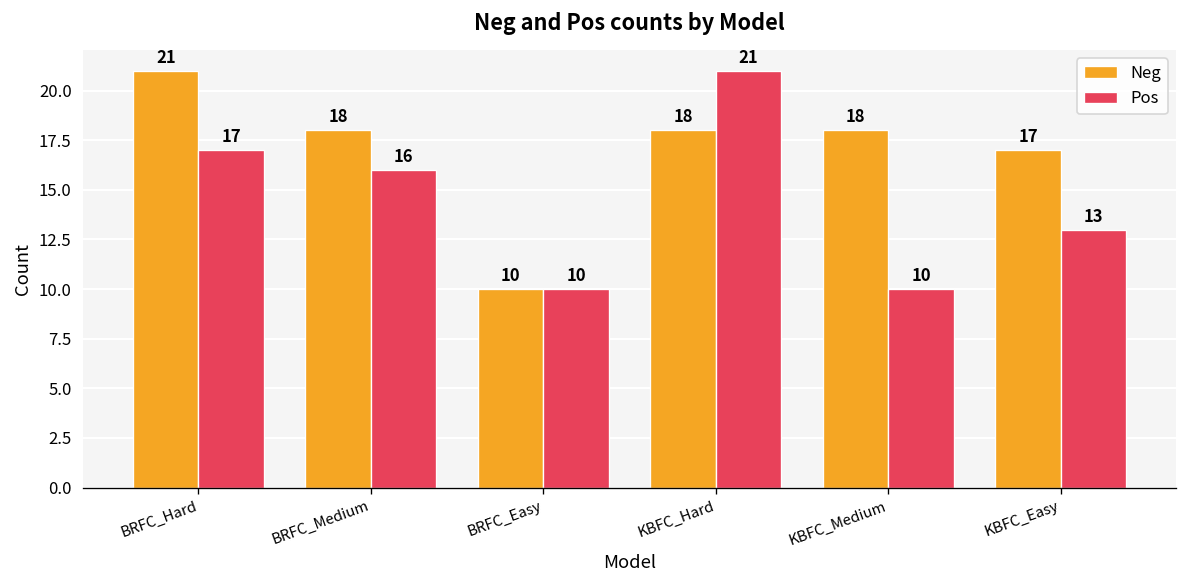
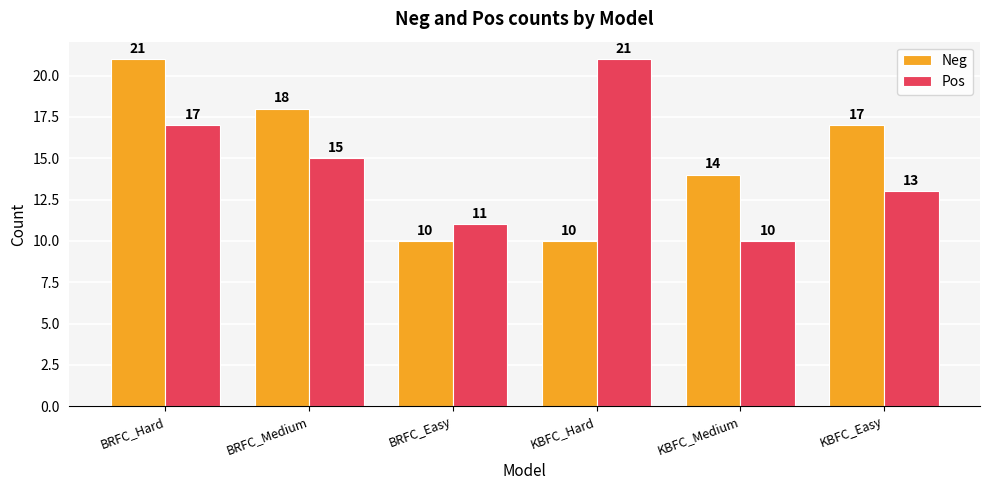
  {
    "Neg": {
      "BRFC_Hard": 21,
      "BRFC_Medium": 18,
      "BRFC_Easy": 10,
-     "KBFC_Hard": 18,
-     "KBFC_Medium": 18,
+     "KBFC_Hard": 10,
+     "KBFC_Medium": 14,
      "KBFC_Easy": 17
    },
    "Pos": {
      "BRFC_Hard": 17,
-     "BRFC_Medium": 16,
-     "BRFC_Easy": 10,
+     "BRFC_Medium": 15,
+     "BRFC_Easy": 11,
      "KBFC_Hard": 21,
      "KBFC_Medium": 10,
      "KBFC_Easy": 13
    }
  }
